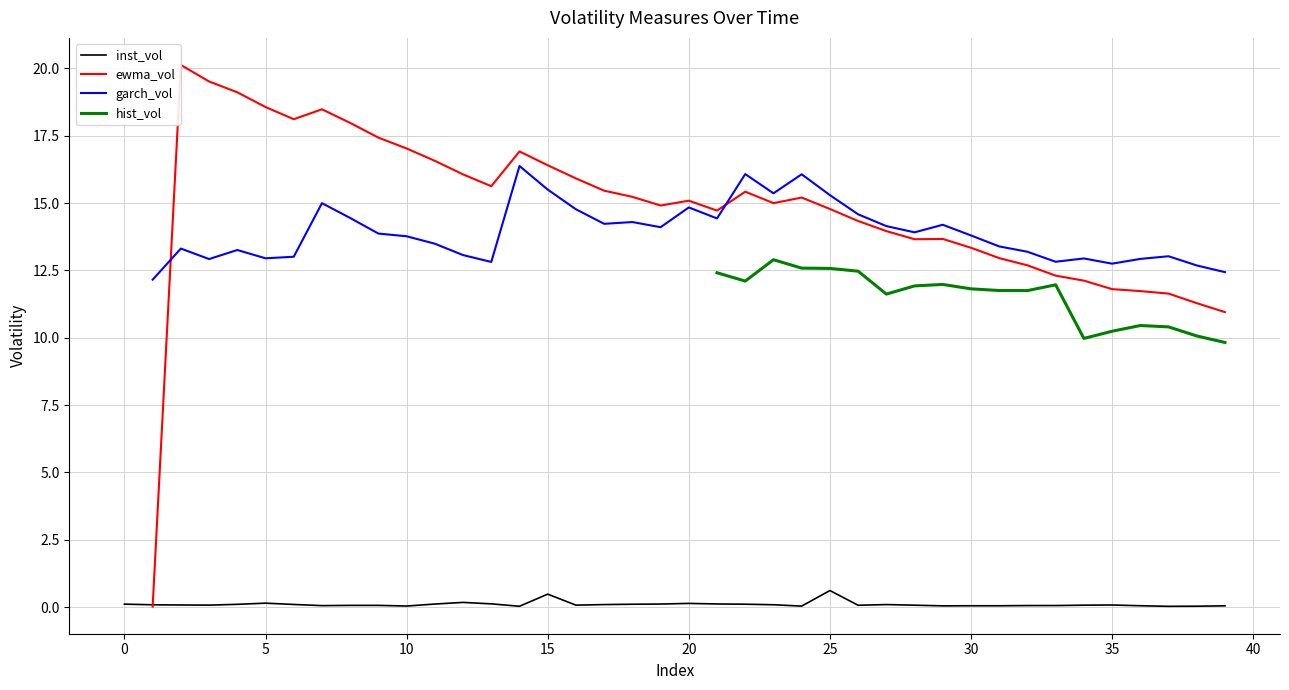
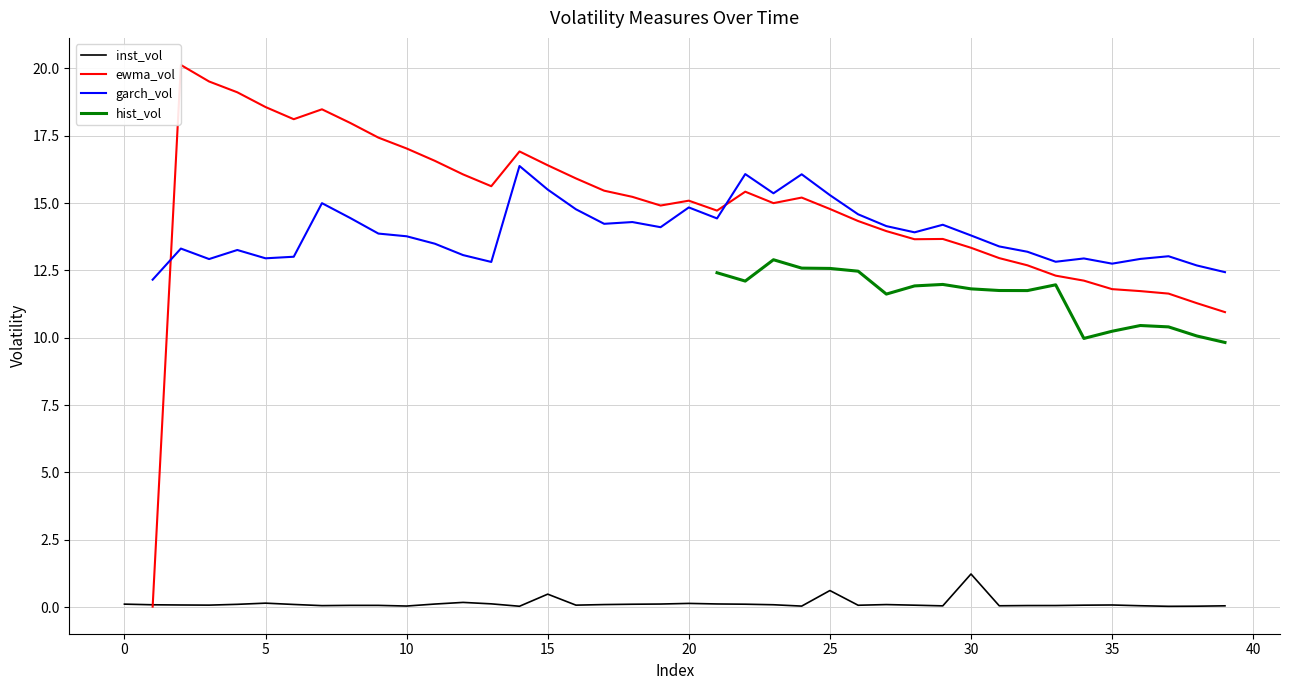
  {
    "inst_vol": {
      "0": 0.1,
      "5": 0.1,
      "10": 0.0,
      "15": 0.5,
      "20": 0.1,
      "25": 0.6,
-     "30": 0.0,
+     "30": 1.2,
      "35": 0.1
    },
    "ewma_vol": {
      "5": 18.6,
      "10": 17.0,
      "15": 16.4,
      "20": 15.1,
      "25": 14.8,
      "30": 13.3,
      "35": 11.8
    },
    "garch_vol": {
      "5": 12.9,
      "10": 13.8,
      "15": 15.5,
      "20": 14.8,
      "25": 15.3,
      "30": 13.8,
      "35": 12.7
    },
    "hist_vol": {
      "25": 12.6,
      "30": 11.8,
      "35": 10.2
    }
  }
